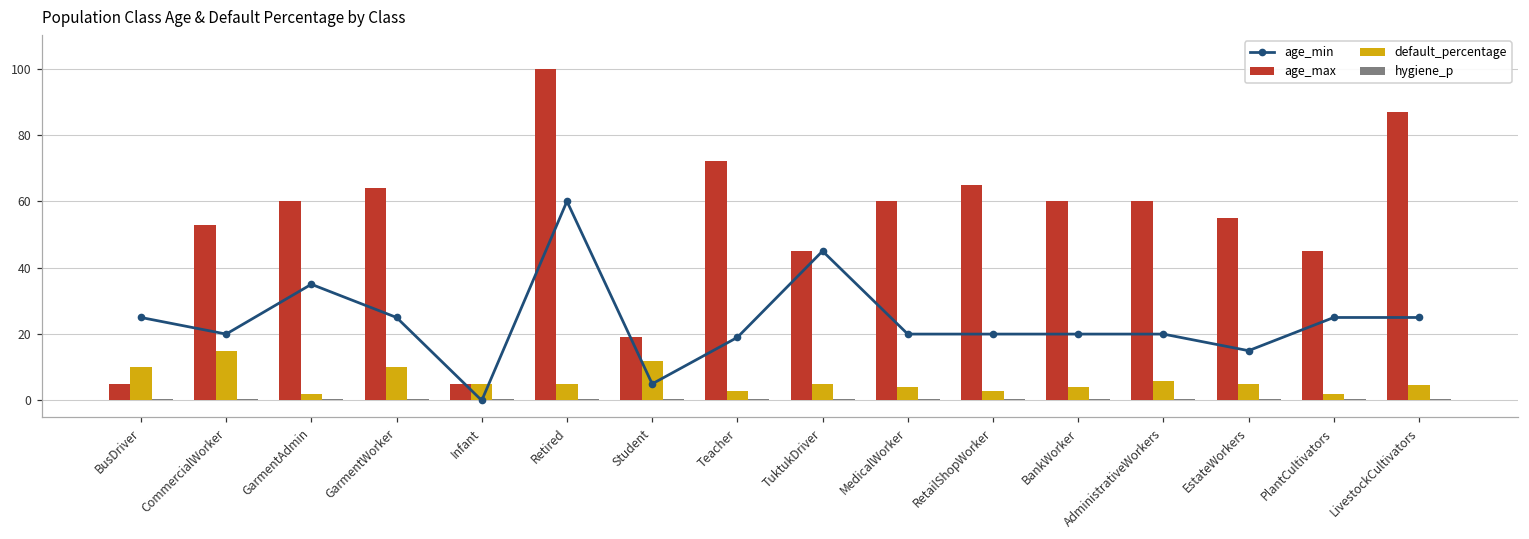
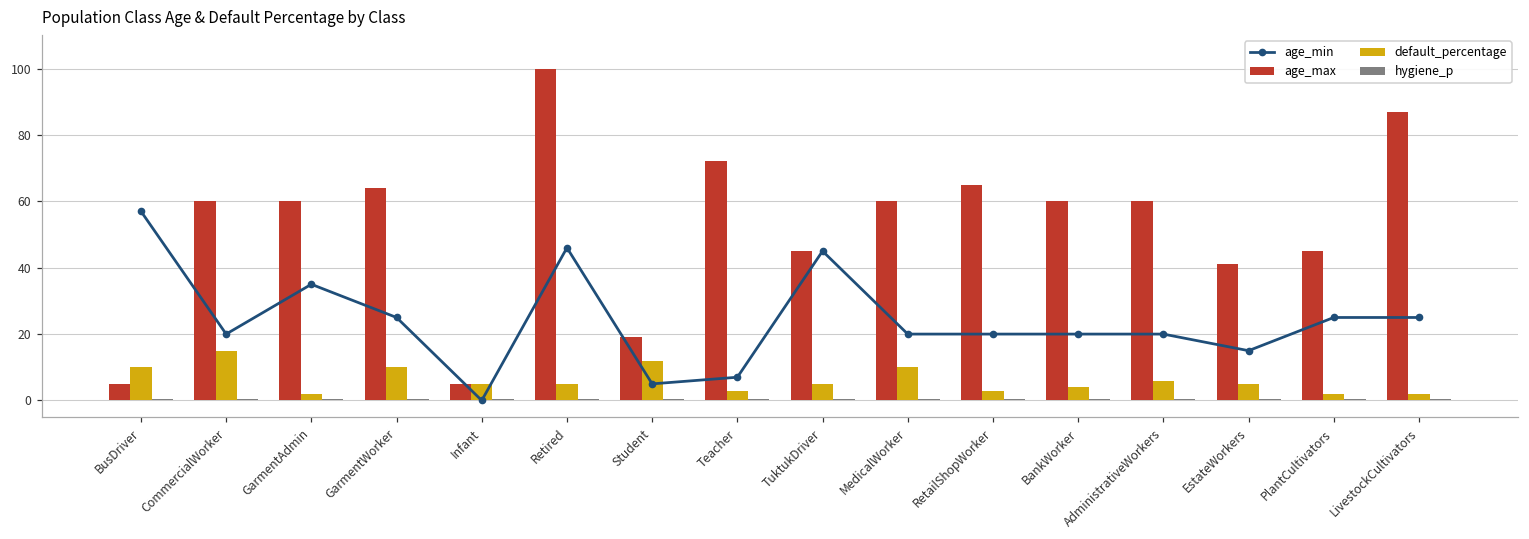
  {
    "age_max": {
      "BusDriver": 5,
-     "CommercialWorker": 53,
+     "CommercialWorker": 60,
      "GarmentAdmin": 60,
      "GarmentWorker": 64,
      "Infant": 5,
      "Retired": 100,
      "Student": 19,
      "Teacher": 72,
      "TuktukDriver": 45,
      "MedicalWorker": 60,
      "RetailShopWorker": 65,
      "BankWorker": 60,
      "AdministrativeWorkers": 60,
-     "EstateWorkers": 55,
+     "EstateWorkers": 41,
      "PlantCultivators": 45,
      "LivestockCultivators": 87
    },
    "age_min": {
-     "BusDriver": 25,
+     "BusDriver": 57,
      "CommercialWorker": 20,
      "GarmentAdmin": 35,
      "GarmentWorker": 25,
      "Infant": 0,
-     "Retired": 60,
+     "Retired": 46,
      "Student": 5,
-     "Teacher": 19,
+     "Teacher": 7,
      "TuktukDriver": 45,
      "MedicalWorker": 20,
      "RetailShopWorker": 20,
      "BankWorker": 20,
      "AdministrativeWorkers": 20,
      "EstateWorkers": 15,
      "PlantCultivators": 25,
      "LivestockCultivators": 25
    },
    "default_percentage": {
      "BusDriver": 10,
      "CommercialWorker": 15,
      "GarmentAdmin": 2,
      "GarmentWorker": 10,
      "Infant": 5,
      "Retired": 5,
      "Student": 12,
      "Teacher": 3,
      "TuktukDriver": 5,
-     "MedicalWorker": 4,
+     "MedicalWorker": 10,
      "RetailShopWorker": 3,
      "BankWorker": 4,
      "AdministrativeWorkers": 6,
      "EstateWorkers": 5,
      "PlantCultivators": 2,
-     "LivestockCultivators": 5
+     "LivestockCultivators": 2
    }
  }
